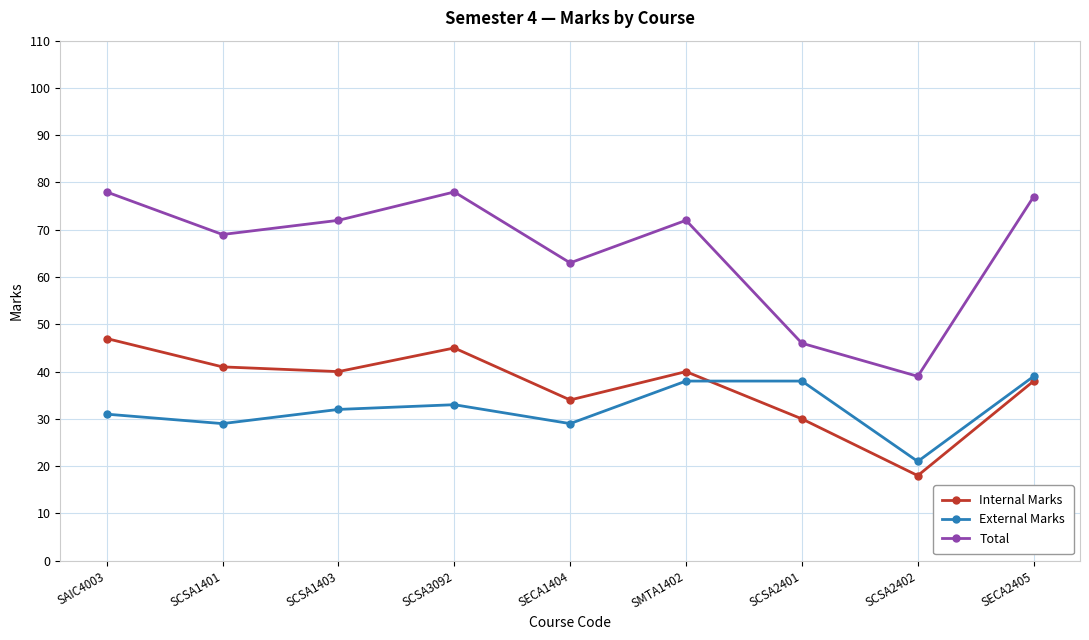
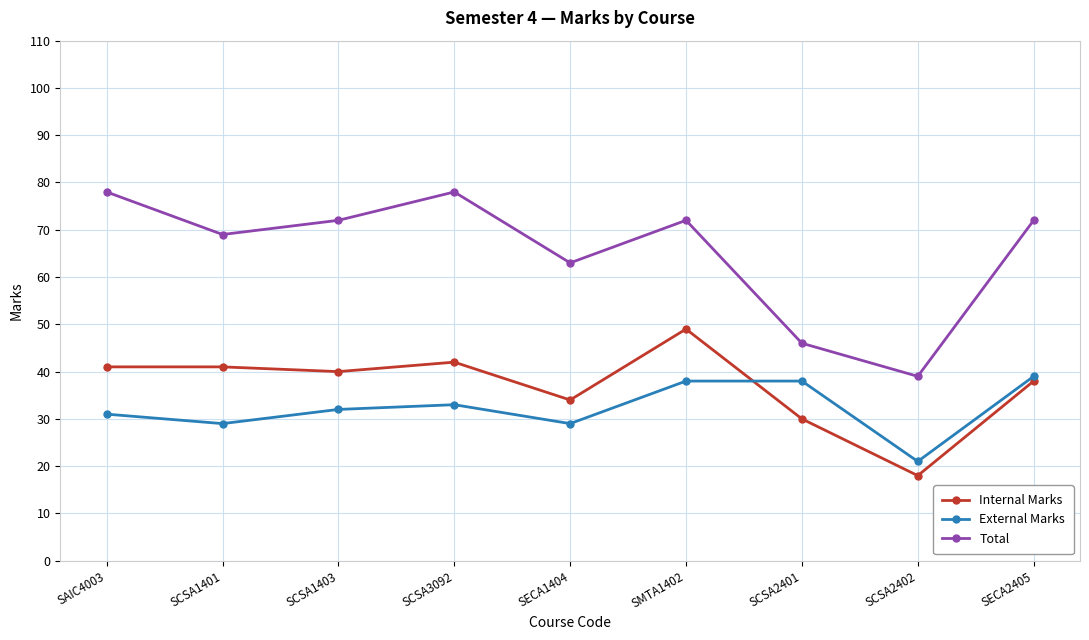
  {
    "Internal Marks": {
-     "SAIC4003": 47,
+     "SAIC4003": 41,
      "SCSA1401": 41,
      "SCSA1403": 40,
-     "SCSA3092": 45,
+     "SCSA3092": 42,
      "SECA1404": 34,
-     "SMTA1402": 40,
+     "SMTA1402": 49,
      "SCSA2401": 30,
      "SCSA2402": 18,
      "SECA2405": 38
    },
    "External Marks": {
      "SAIC4003": 31,
      "SCSA1401": 29,
      "SCSA1403": 32,
      "SCSA3092": 33,
      "SECA1404": 29,
      "SMTA1402": 38,
      "SCSA2401": 38,
      "SCSA2402": 21,
      "SECA2405": 39
    },
    "Total": {
      "SAIC4003": 78,
      "SCSA1401": 69,
      "SCSA1403": 72,
      "SCSA3092": 78,
      "SECA1404": 63,
      "SMTA1402": 72,
      "SCSA2401": 46,
      "SCSA2402": 39,
-     "SECA2405": 77
+     "SECA2405": 72
    }
  }
